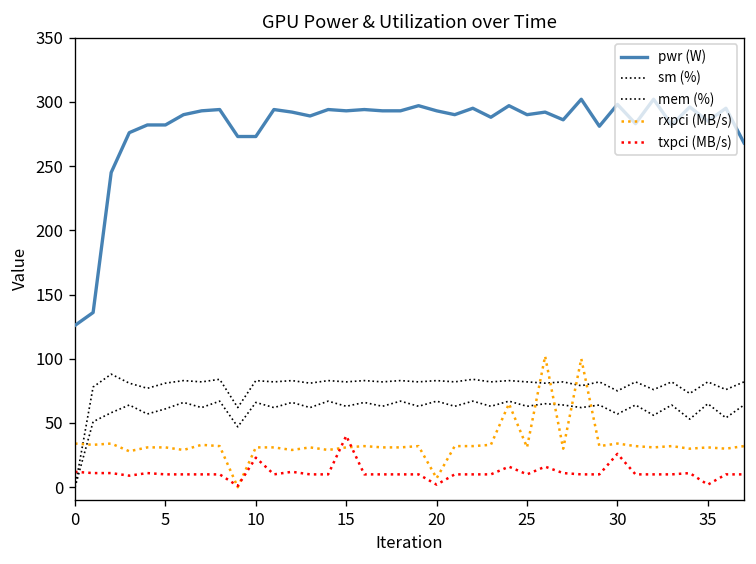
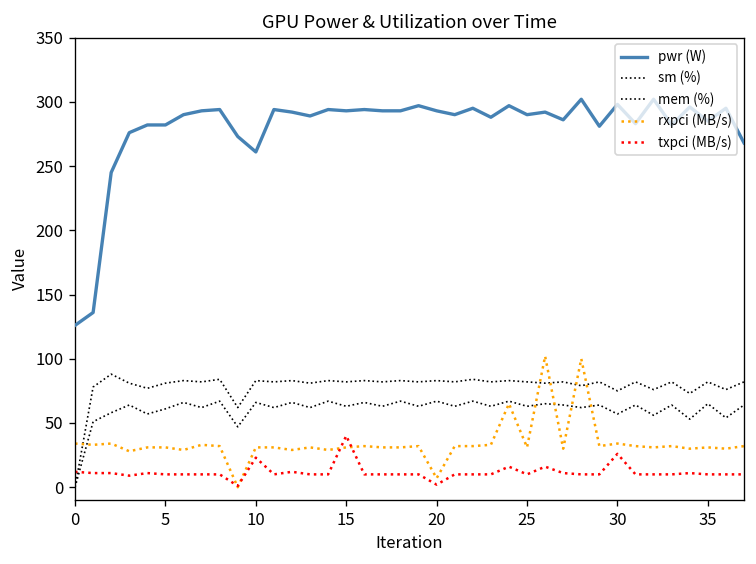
  {
    "pwr (W)": {
      "0": 126,
      "5": 282,
-     "10": 273,
+     "10": 261,
      "15": 293,
      "20": 293,
      "25": 290
    },
    "rxpci (MB/s)": {
      "0": 34,
      "5": 31,
      "10": 31,
      "15": 31,
      "20": 7,
      "25": 31,
      "30": 34,
      "35": 31
    },
    "txpci (MB/s)": {
      "0": 12,
      "5": 10,
      "10": 23,
      "15": 40,
      "20": 2,
      "25": 10,
      "30": 26,
-     "35": 2
+     "35": 10
    }
  }
